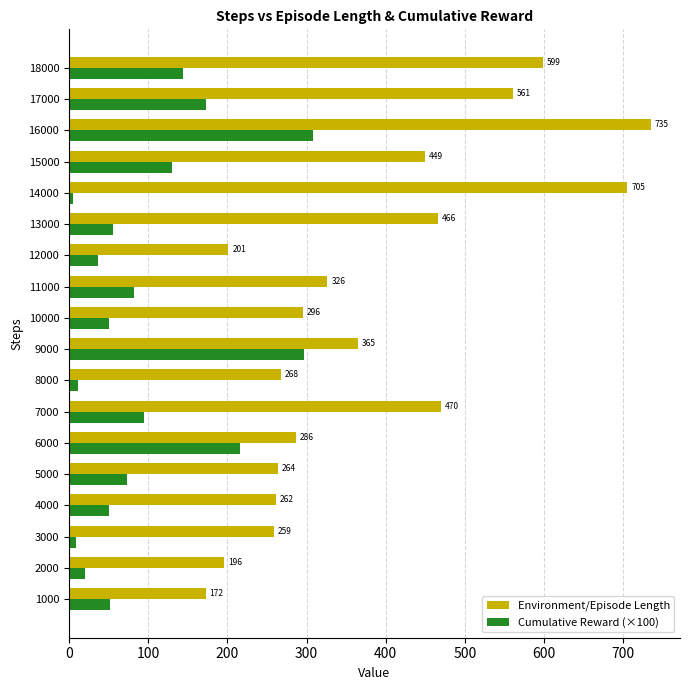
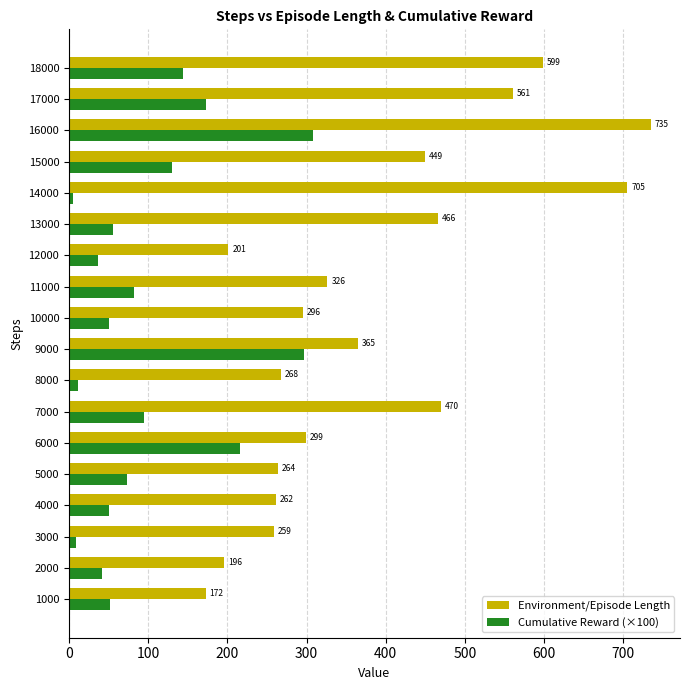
  {
    "Environment/Episode Length": {
      "18000": 599,
      "17000": 561,
      "16000": 735,
      "15000": 449,
      "14000": 705,
      "13000": 466,
      "12000": 201,
      "11000": 326,
      "10000": 296,
      "9000": 365,
      "8000": 268,
      "7000": 470,
-     "6000": 286,
+     "6000": 299,
      "5000": 264,
      "4000": 262,
      "3000": 259,
      "2000": 196,
      "1000": 172
    },
    "Cumulative Reward (×100)": {
      "18000": 140,
      "17000": 170,
      "16000": 310,
      "15000": 130,
      "14000": 10,
      "13000": 60,
      "12000": 40,
      "11000": 80,
      "10000": 50,
      "9000": 300,
      "8000": 10,
      "7000": 90,
      "6000": 220,
      "5000": 70,
      "4000": 50,
      "3000": 10,
-     "2000": 20,
+     "2000": 40,
      "1000": 50
    }
  }
